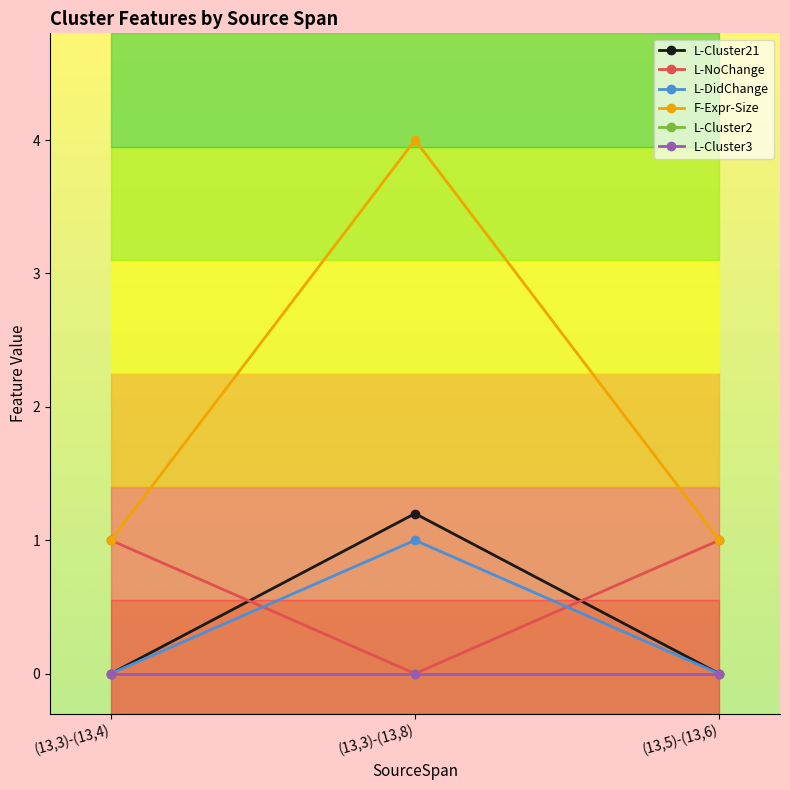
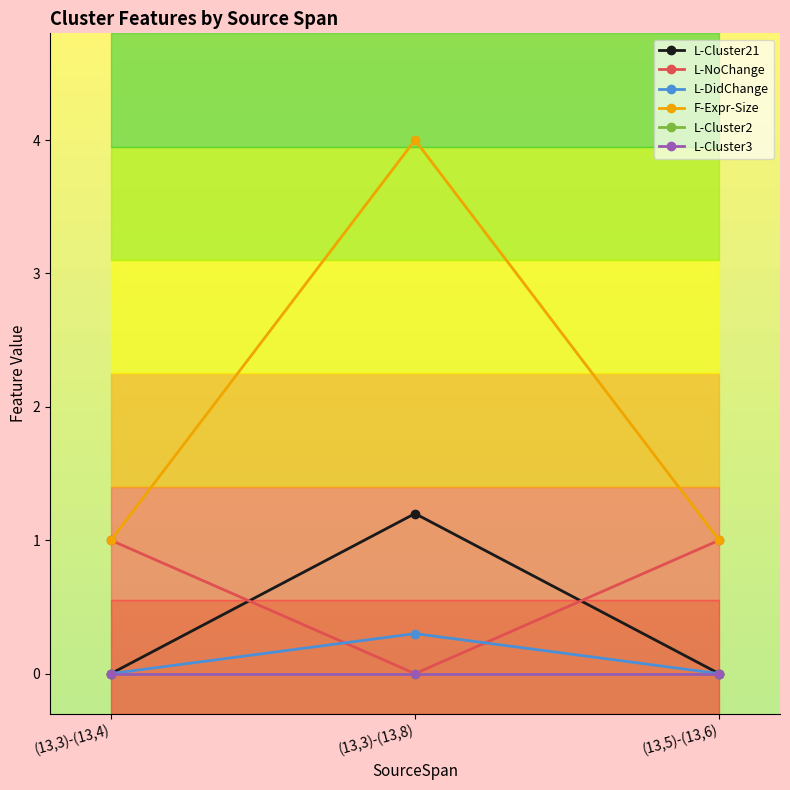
  {
    "L-Cluster21": {
      "(13,3)-(13,8)": 1.2
    },
    "L-DidChange": {
-     "(13,3)-(13,8)": 1.0
+     "(13,3)-(13,8)": 0.3
    }
  }
